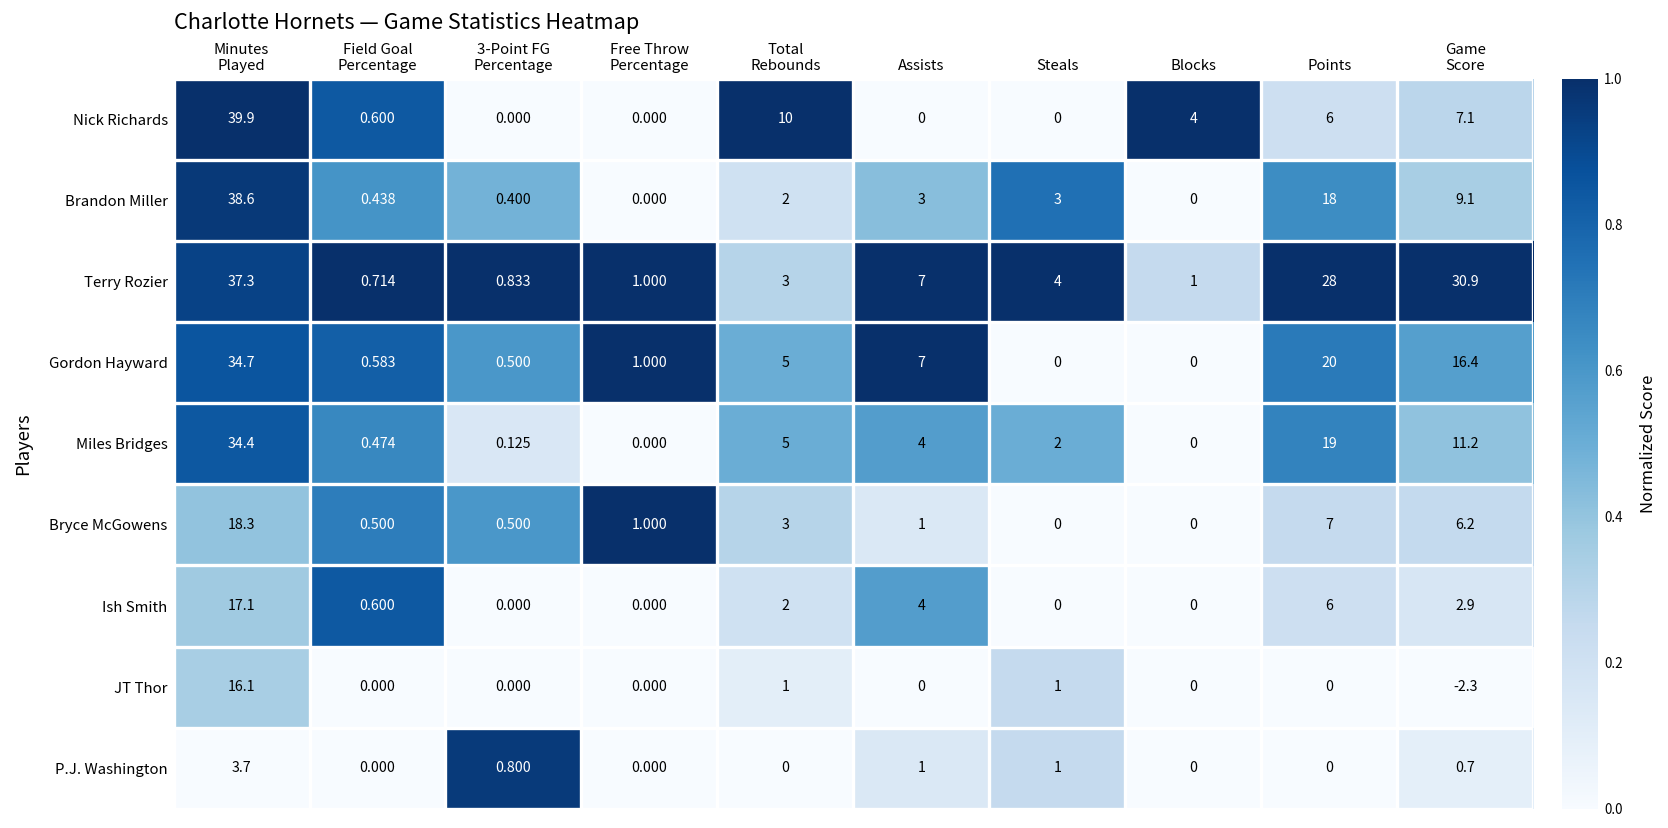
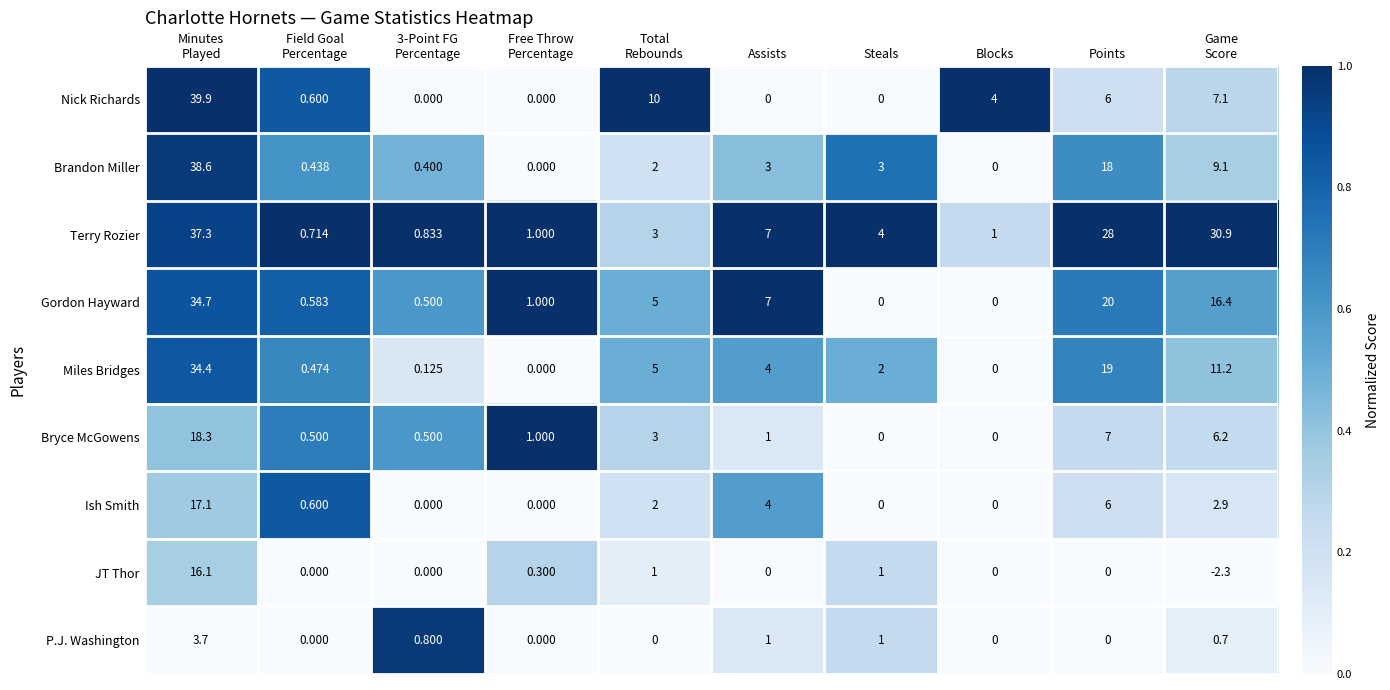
  {
    "Nick Richards": {
      "Minutes Played": 39.9,
      "Field Goal Percentage": 0.600,
      "3-Point FG Percentage": 0.000,
      "Free Throw Percentage": 0.000,
      "Total Rebounds": 10,
      "Assists": 0,
      "Steals": 0,
      "Blocks": 4,
      "Points": 6,
      "Game Score": 7.1
    },
    "Brandon Miller": {
      "Minutes Played": 38.6,
      "Field Goal Percentage": 0.438,
      "3-Point FG Percentage": 0.400,
      "Free Throw Percentage": 0.000,
      "Total Rebounds": 2,
      "Assists": 3,
      "Steals": 3,
      "Blocks": 0,
      "Points": 18,
      "Game Score": 9.1
    },
    "Terry Rozier": {
      "Minutes Played": 37.3,
      "Field Goal Percentage": 0.714,
      "3-Point FG Percentage": 0.833,
      "Free Throw Percentage": 1.000,
      "Total Rebounds": 3,
      "Assists": 7,
      "Steals": 4,
      "Blocks": 1,
      "Points": 28,
      "Game Score": 30.9
    },
    "Gordon Hayward": {
      "Minutes Played": 34.7,
      "Field Goal Percentage": 0.583,
      "3-Point FG Percentage": 0.500,
      "Free Throw Percentage": 1.000,
      "Total Rebounds": 5,
      "Assists": 7,
      "Steals": 0,
      "Blocks": 0,
      "Points": 20,
      "Game Score": 16.4
    },
    "Miles Bridges": {
      "Minutes Played": 34.4,
      "Field Goal Percentage": 0.474,
      "3-Point FG Percentage": 0.125,
      "Free Throw Percentage": 0.000,
      "Total Rebounds": 5,
      "Assists": 4,
      "Steals": 2,
      "Blocks": 0,
      "Points": 19,
      "Game Score": 11.2
    },
    "Bryce McGowens": {
      "Minutes Played": 18.3,
      "Field Goal Percentage": 0.500,
      "3-Point FG Percentage": 0.500,
      "Free Throw Percentage": 1.000,
      "Total Rebounds": 3,
      "Assists": 1,
      "Steals": 0,
      "Blocks": 0,
      "Points": 7,
      "Game Score": 6.2
    },
    "Ish Smith": {
      "Minutes Played": 17.1,
      "Field Goal Percentage": 0.600,
      "3-Point FG Percentage": 0.000,
      "Free Throw Percentage": 0.000,
      "Total Rebounds": 2,
      "Assists": 4,
      "Steals": 0,
      "Blocks": 0,
      "Points": 6,
      "Game Score": 2.9
    },
    "JT Thor": {
      "Minutes Played": 16.1,
      "Field Goal Percentage": 0.000,
      "3-Point FG Percentage": 0.000,
-     "Free Throw Percentage": 0.000,
+     "Free Throw Percentage": 0.300,
      "Total Rebounds": 1,
      "Assists": 0,
      "Steals": 1,
      "Blocks": 0,
      "Points": 0,
      "Game Score": -2.3
    },
    "P.J. Washington": {
      "Minutes Played": 3.7,
      "Field Goal Percentage": 0.000,
      "3-Point FG Percentage": 0.800,
      "Free Throw Percentage": 0.000,
      "Total Rebounds": 0,
      "Assists": 1,
      "Steals": 1,
      "Blocks": 0,
      "Points": 0,
      "Game Score": 0.7
    }
  }
